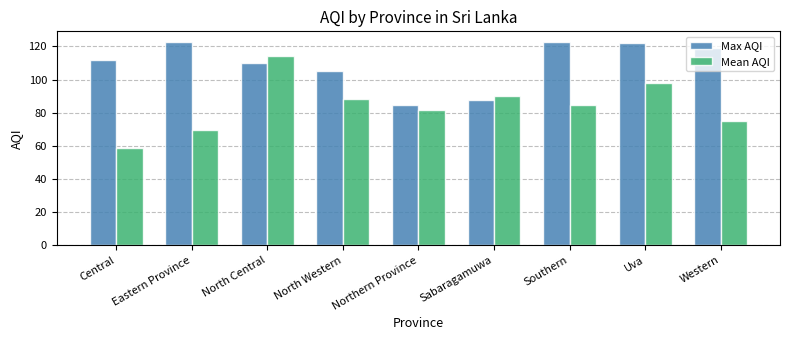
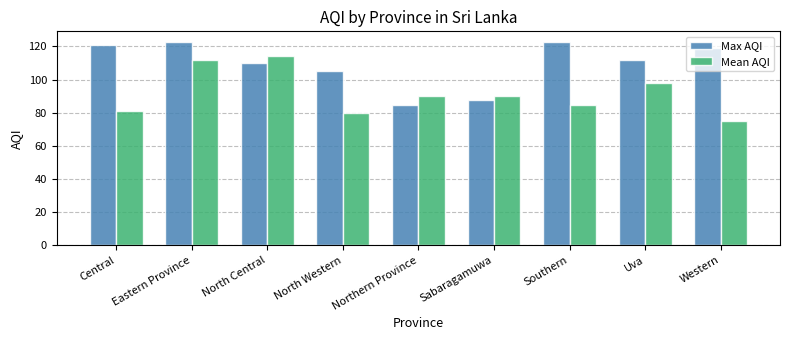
  {
    "Max AQI": {
-     "Central": 112,
+     "Central": 121,
      "Eastern Province": 123,
      "North Central": 110,
      "North Western": 105,
      "Northern Province": 85,
      "Sabaragamuwa": 88,
      "Southern": 123,
-     "Uva": 122
+     "Uva": 112
    },
    "Mean AQI": {
-     "Central": 59,
-     "Eastern Province": 70,
+     "Central": 81,
+     "Eastern Province": 112,
      "North Central": 114,
-     "North Western": 88,
-     "Northern Province": 82,
+     "North Western": 80,
+     "Northern Province": 90,
      "Sabaragamuwa": 90,
      "Southern": 85,
      "Uva": 98,
      "Western": 75
    }
  }
